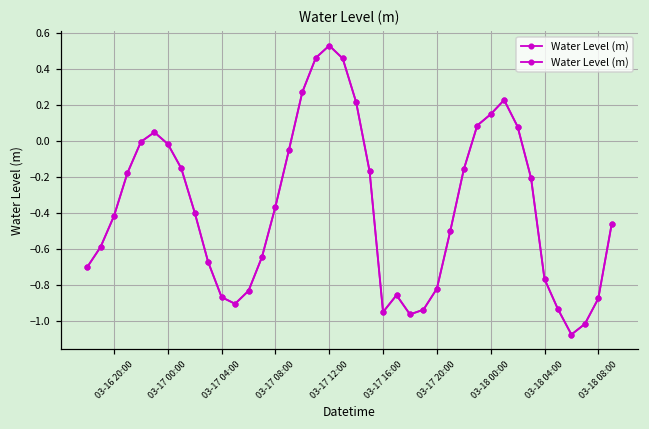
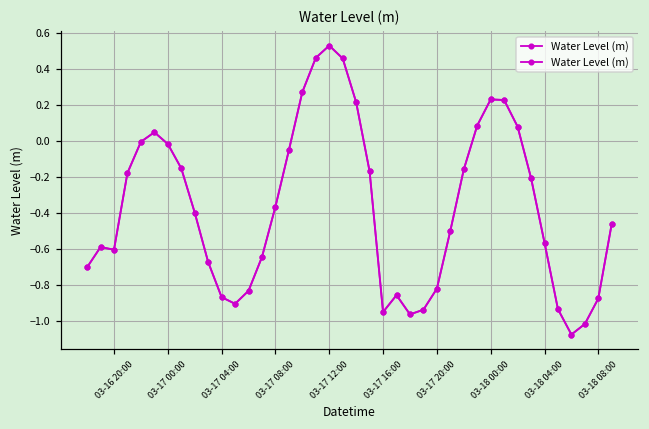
  {
-   "03-16 20:00": -0.42,
+   "03-16 20:00": -0.60,
    "03-17 00:00": -0.02,
    "03-17 04:00": -0.87,
    "03-17 08:00": -0.36,
    "03-17 12:00": 0.53,
    "03-17 16:00": -0.95,
    "03-17 20:00": -0.82,
-   "03-18 00:00": 0.15,
-   "03-18 04:00": -0.77,
+   "03-18 00:00": 0.23,
+   "03-18 04:00": -0.56,
    "03-18 08:00": -0.87
  }
